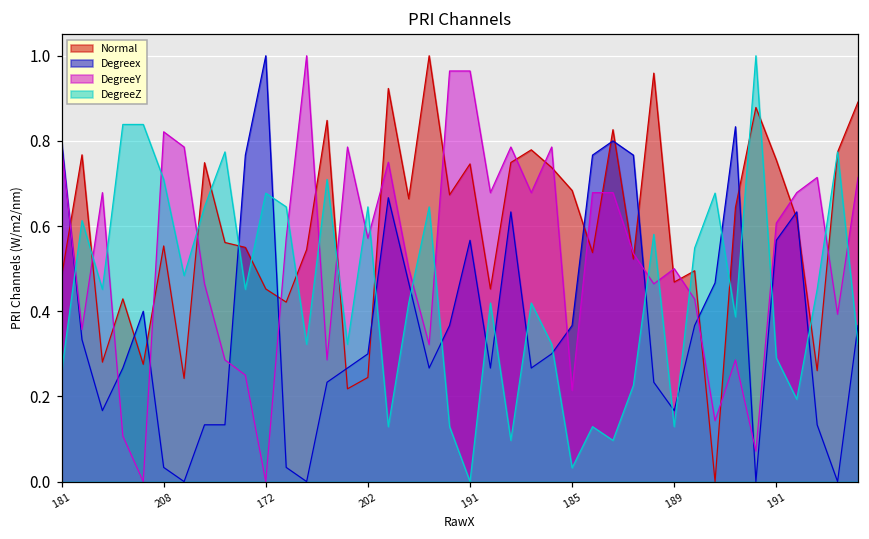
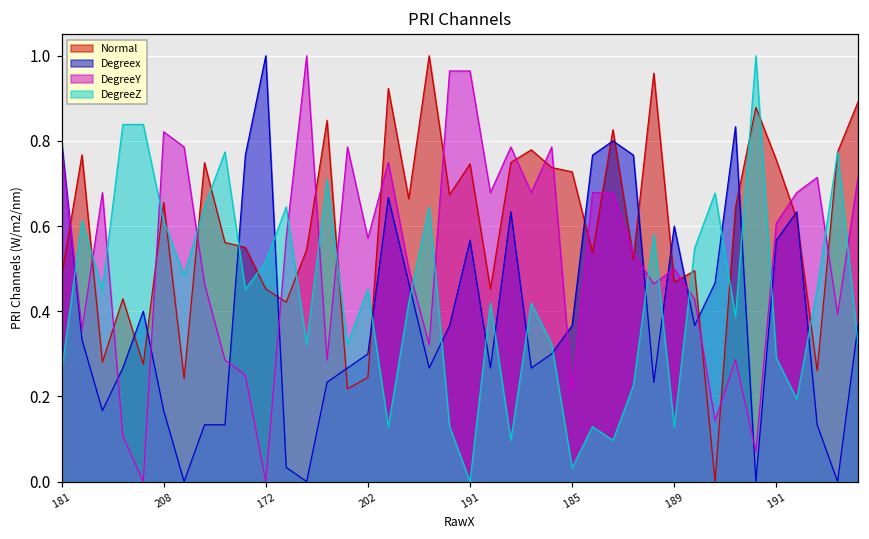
  {
    "Normal": {
      "181": 0.48,
-     "208": 0.55,
+     "208": 0.66,
      "172": 0.45,
      "202": 0.24,
-     "185": 0.68,
+     "185": 0.73,
      "189": 0.47
    },
    "Degreex": {
      "181": 0.80,
-     "208": 0.03,
+     "208": 0.17,
      "172": 1.00,
      "202": 0.30,
      "185": 0.37,
-     "189": 0.17
+     "189": 0.60
    },
    "DegreeY": {
      "181": 0.79,
      "208": 0.82,
      "172": 0.00,
      "202": 0.57,
      "185": 0.21,
      "189": 0.50
    },
    "DegreeZ": {
      "181": 0.26,
-     "208": 0.71,
-     "172": 0.68,
-     "202": 0.65,
+     "208": 0.61,
+     "172": 0.52,
+     "202": 0.45,
      "185": 0.03,
      "189": 0.13
    }
  }
